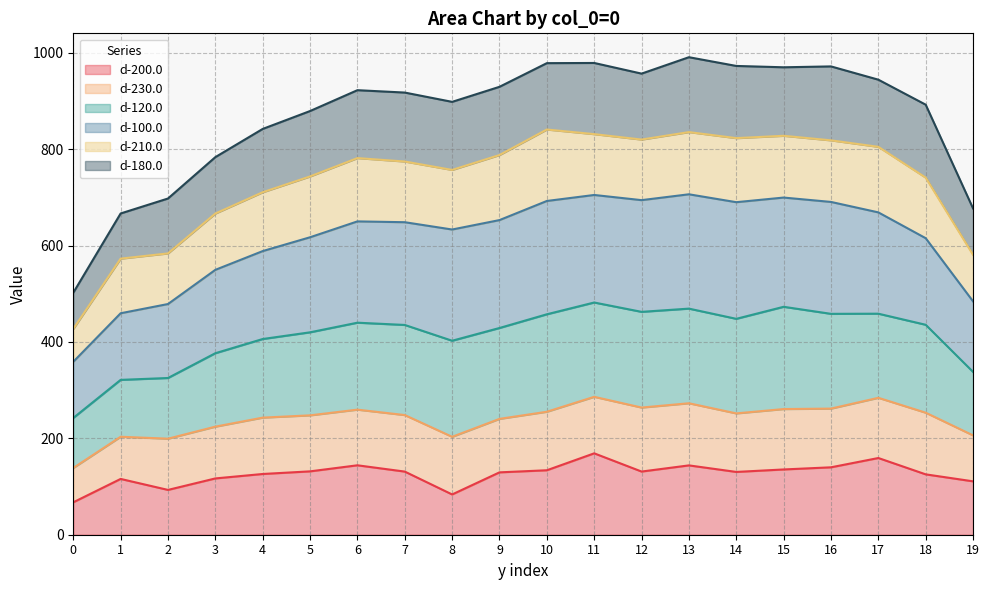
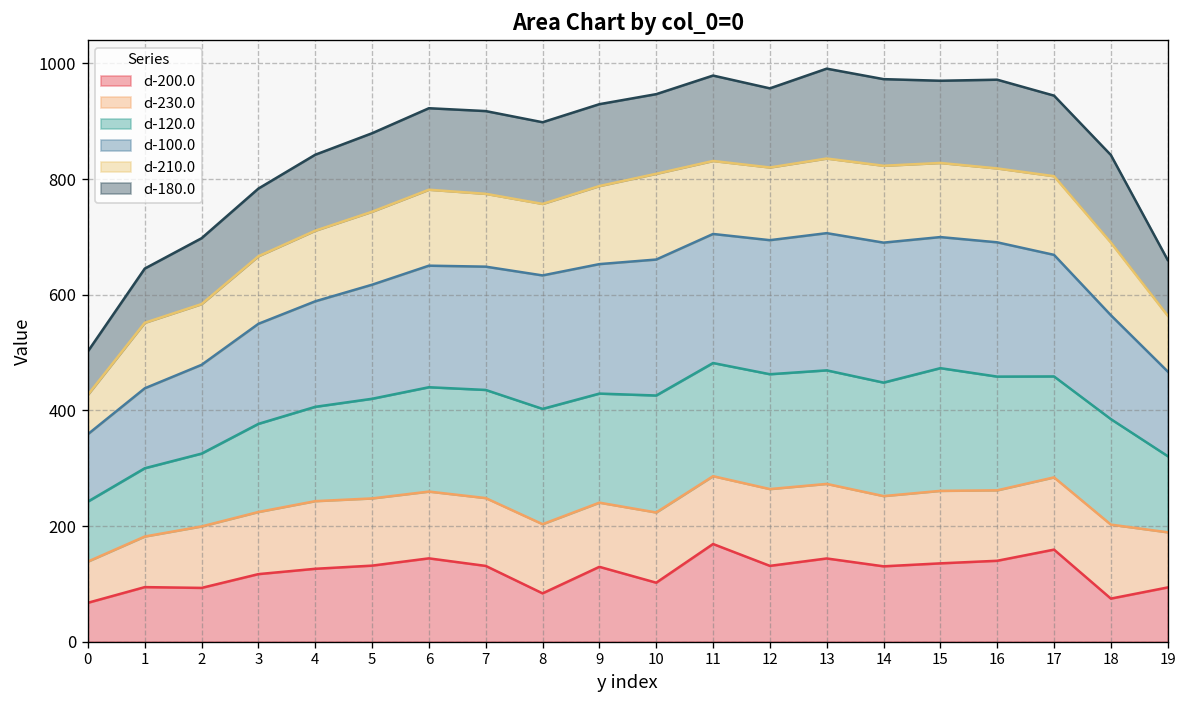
  {
    "d-200.0": {
      "0": 70,
-     "1": 120,
+     "1": 90,
      "2": 90,
      "3": 120,
      "4": 130,
      "5": 130,
      "6": 140,
      "7": 130,
      "8": 80,
      "9": 130,
-     "10": 130,
+     "10": 100,
      "11": 170,
      "12": 130,
      "13": 140,
      "14": 130,
      "15": 140,
      "16": 140,
      "17": 160,
-     "18": 130,
-     "19": 110
+     "18": 70,
+     "19": 90
    }
  }
